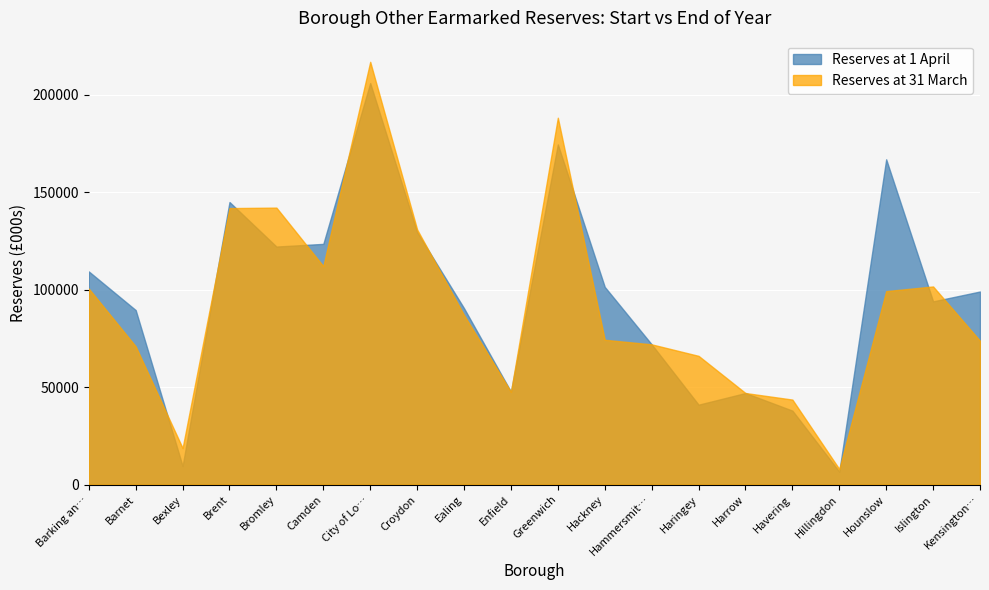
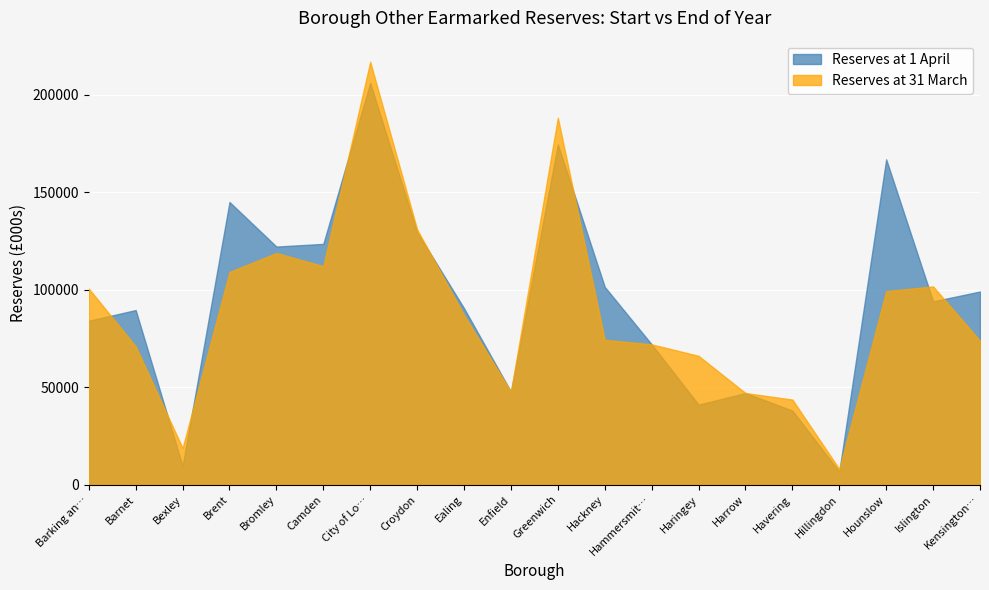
  {
    "Reserves at 1 April": {
-     "Barking an…": 109000,
+     "Barking an…": 84000,
      "Barnet": 90000,
      "Bexley": 10000,
      "Brent": 145000,
      "Bromley": 122000,
      "Camden": 124000,
      "City of Lo…": 206000,
      "Croydon": 130000,
      "Ealing": 91000,
      "Greenwich": 175000,
      "Hackney": 101000,
      "Haringey": 41000,
      "Havering": 38000,
      "Hounslow": 167000,
      "Islington": 94000,
      "Kensington…": 99000
    },
    "Reserves at 31 March": {
      "Barking an…": 101000,
      "Barnet": 71000,
      "Bexley": 19000,
-     "Brent": 142000,
-     "Bromley": 142000,
+     "Brent": 109000,
+     "Bromley": 119000,
      "Camden": 112000,
      "City of Lo…": 217000,
      "Croydon": 131000,
      "Ealing": 87000,
      "Greenwich": 188000,
      "Hackney": 74000,
      "Haringey": 66000,
      "Havering": 44000,
      "Hounslow": 99000,
      "Islington": 102000,
      "Kensington…": 74000
    }
  }
